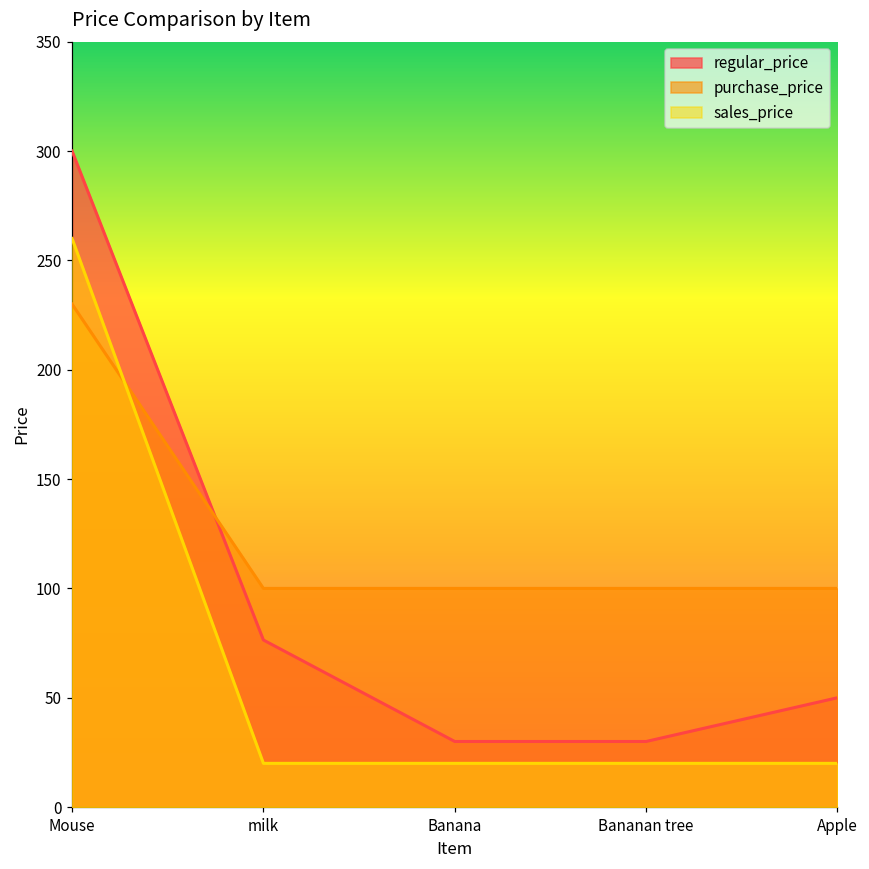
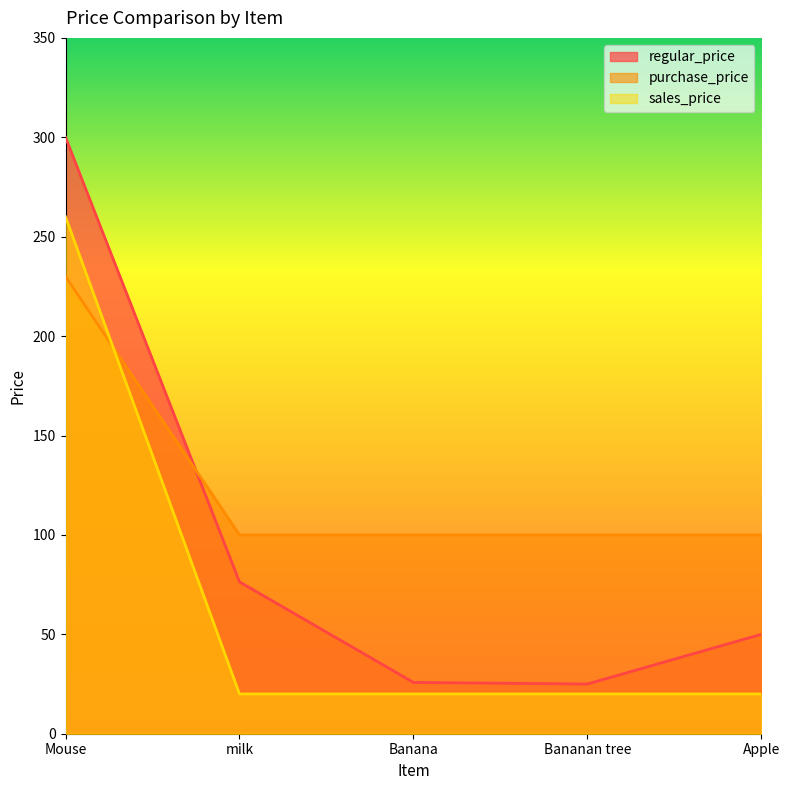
  {
    "regular_price": {
      "Mouse": 300,
      "milk": 76,
-     "Banana": 30,
-     "Bananan tree": 30,
+     "Banana": 26,
+     "Bananan tree": 25,
      "Apple": 50
    }
  }
